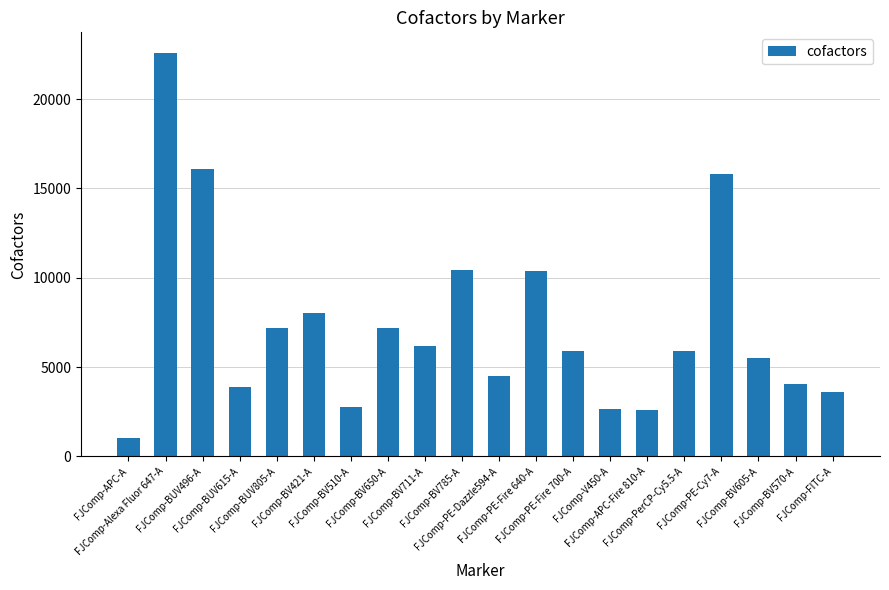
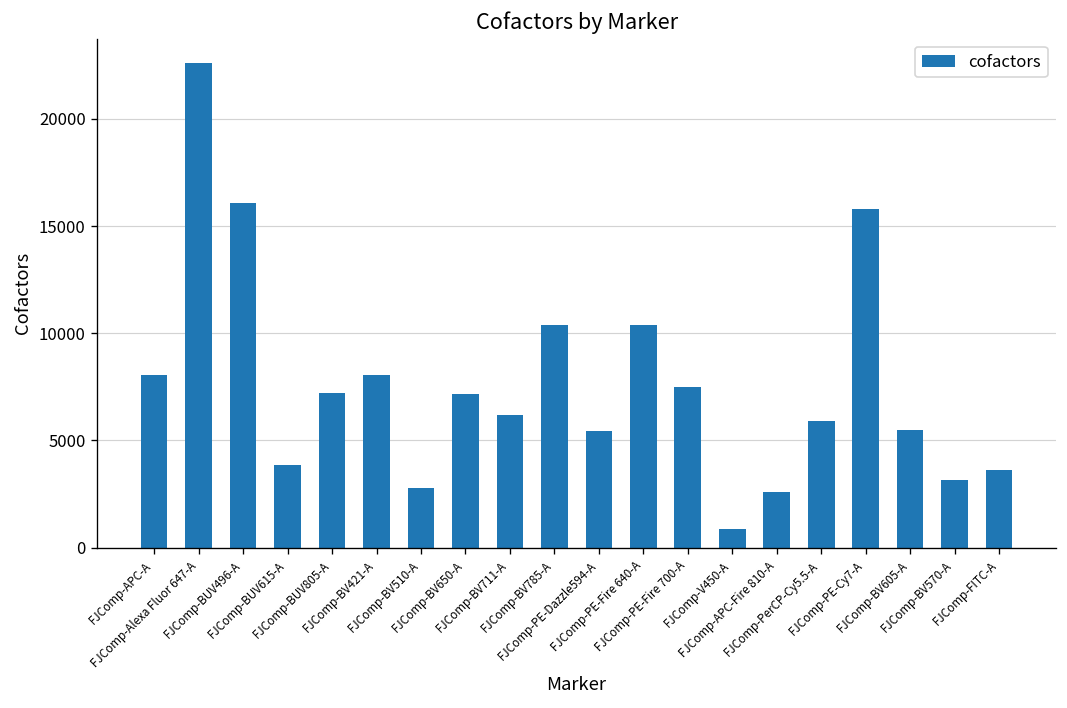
  {
-   "FJComp-APC-A": 1000,
+   "FJComp-APC-A": 8100,
    "FJComp-Alexa Fluor 647-A": 22600,
    "FJComp-BUV496-A": 16100,
    "FJComp-BUV615-A": 3900,
    "FJComp-BUV805-A": 7200,
    "FJComp-BV421-A": 8000,
    "FJComp-BV510-A": 2800,
    "FJComp-BV650-A": 7200,
    "FJComp-BV711-A": 6200,
    "FJComp-BV785-A": 10400,
-   "FJComp-PE-Dazzle594-A": 4500,
+   "FJComp-PE-Dazzle594-A": 5400,
    "FJComp-PE-Fire 640-A": 10400,
-   "FJComp-PE-Fire 700-A": 5900,
-   "FJComp-V450-A": 2600,
+   "FJComp-PE-Fire 700-A": 7500,
+   "FJComp-V450-A": 900,
    "FJComp-APC-Fire 810-A": 2600,
    "FJComp-PerCP-Cy5.5-A": 5900,
    "FJComp-PE-Cy7-A": 15800,
    "FJComp-BV605-A": 5500,
-   "FJComp-BV570-A": 4100,
+   "FJComp-BV570-A": 3200,
    "FJComp-FITC-A": 3600
  }
